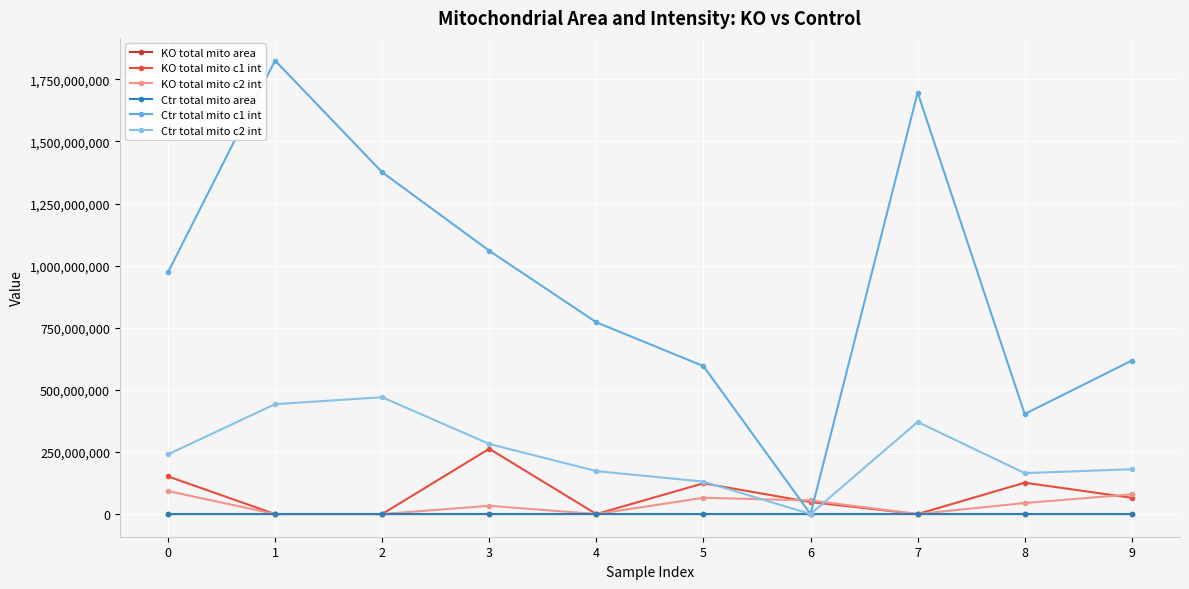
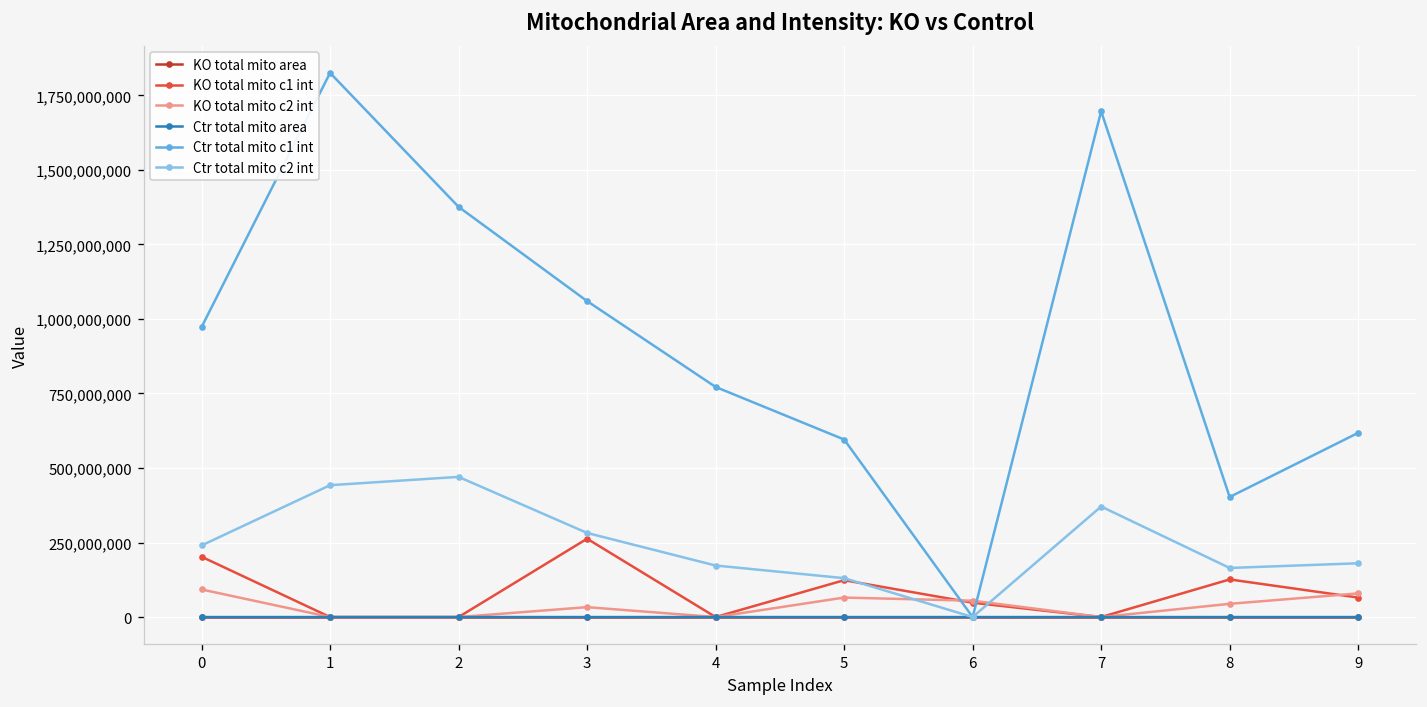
  {
    "Ctr total mito area": {
      "0": "0",
      "3": "0",
      "5": "0",
      "8": "0",
      "9": "0"
    },
    "KO total mito c1 int": {
-     "0": "150,000,000",
+     "0": "200,000,000",
      "3": "260,000,000",
      "8": "130,000,000",
      "9": "70,000,000"
    },
    "KO total mito c2 int": {
      "0": "90,000,000",
      "3": "30,000,000",
      "5": "70,000,000",
      "8": "40,000,000",
      "9": "80,000,000"
    }
  }
